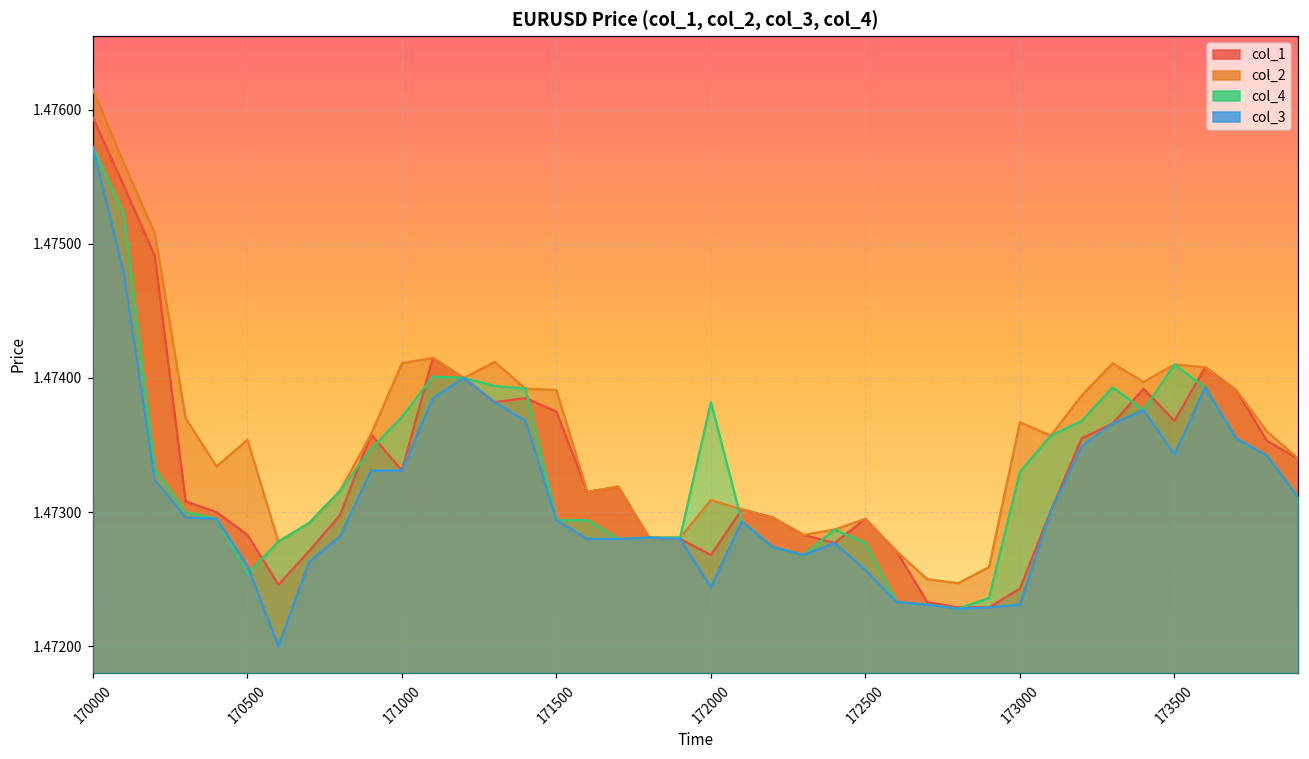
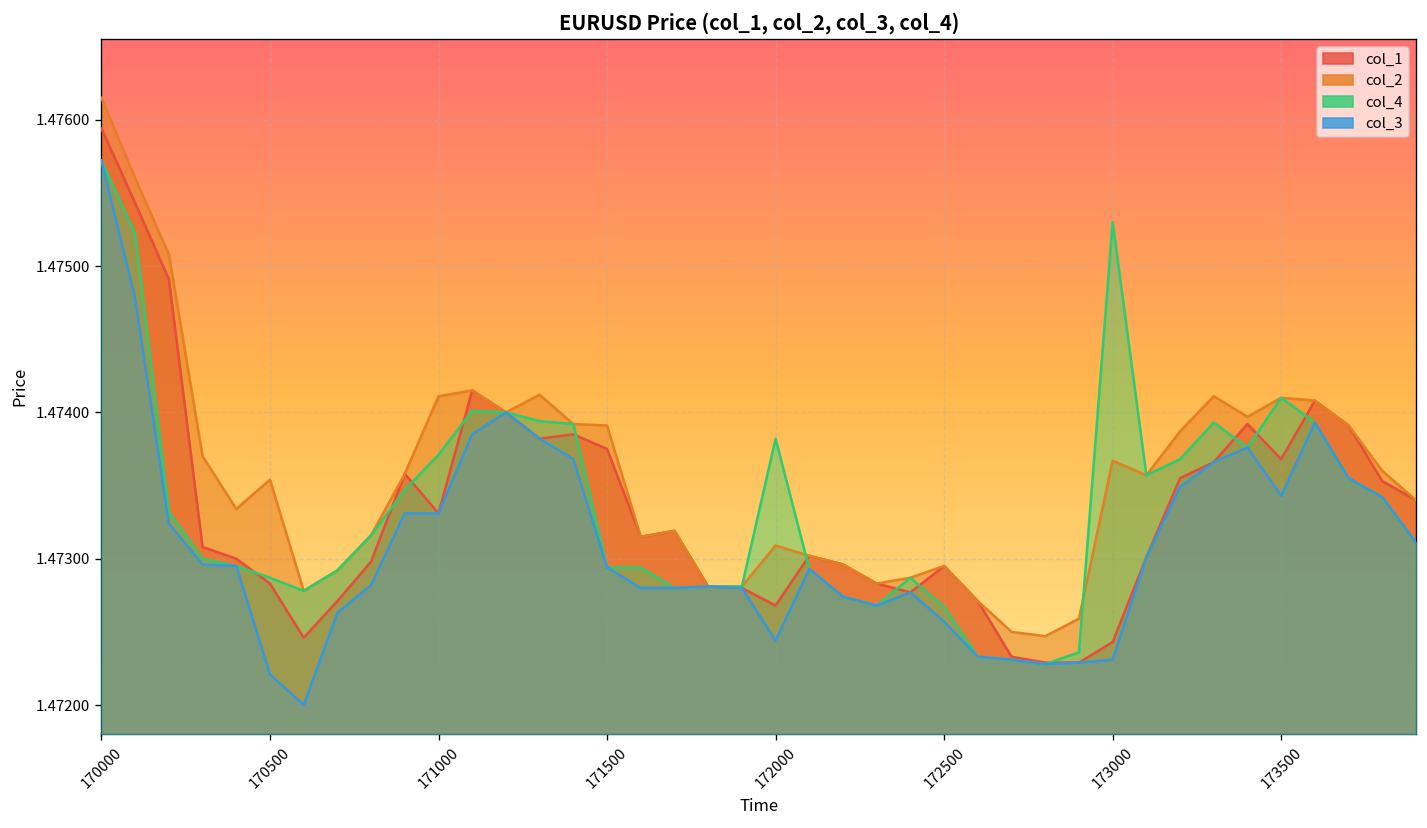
  {
    "col_4": {
-     "170500": 1.47254,
+     "170500": 1.47287,
      "171000": 1.47371,
      "172000": 1.47382,
-     "172500": 1.47277,
-     "173000": 1.4733
+     "172500": 1.47267,
+     "173000": 1.4753
    },
    "col_3": {
-     "170500": 1.47260,
+     "170500": 1.47221,
      "172000": 1.47244,
      "172500": 1.47257,
      "173000": 1.47231,
      "173500": 1.47343
    }
  }
